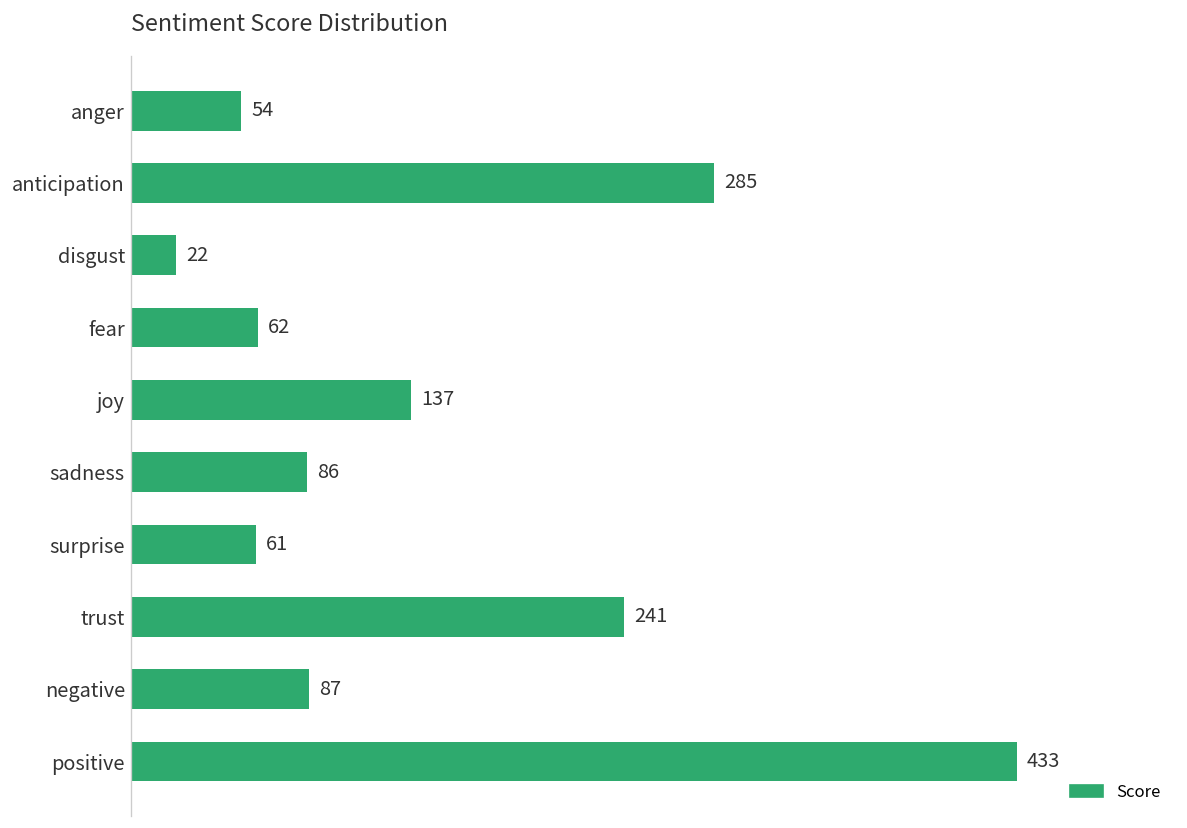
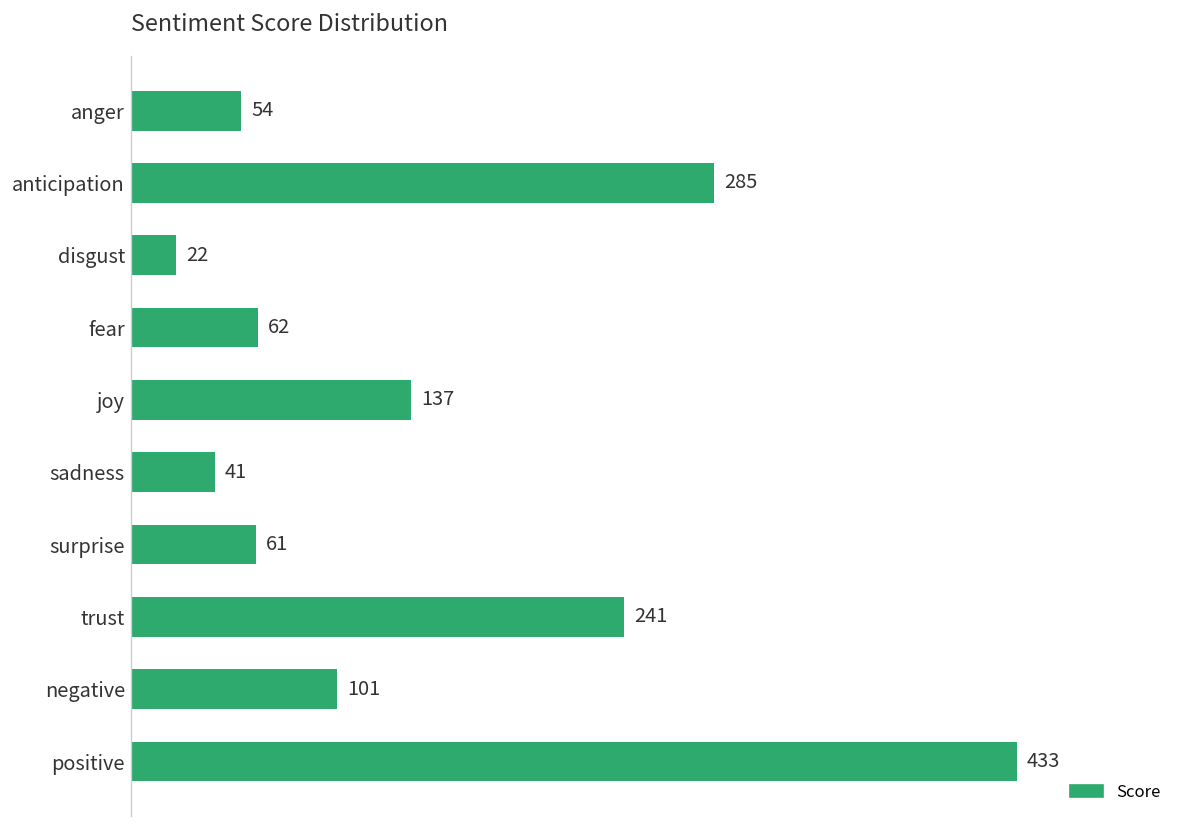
  {
    "anger": 54,
    "anticipation": 285,
    "disgust": 22,
    "fear": 62,
    "joy": 137,
-   "sadness": 86,
+   "sadness": 41,
    "surprise": 61,
    "trust": 241,
-   "negative": 87,
+   "negative": 101,
    "positive": 433
  }
